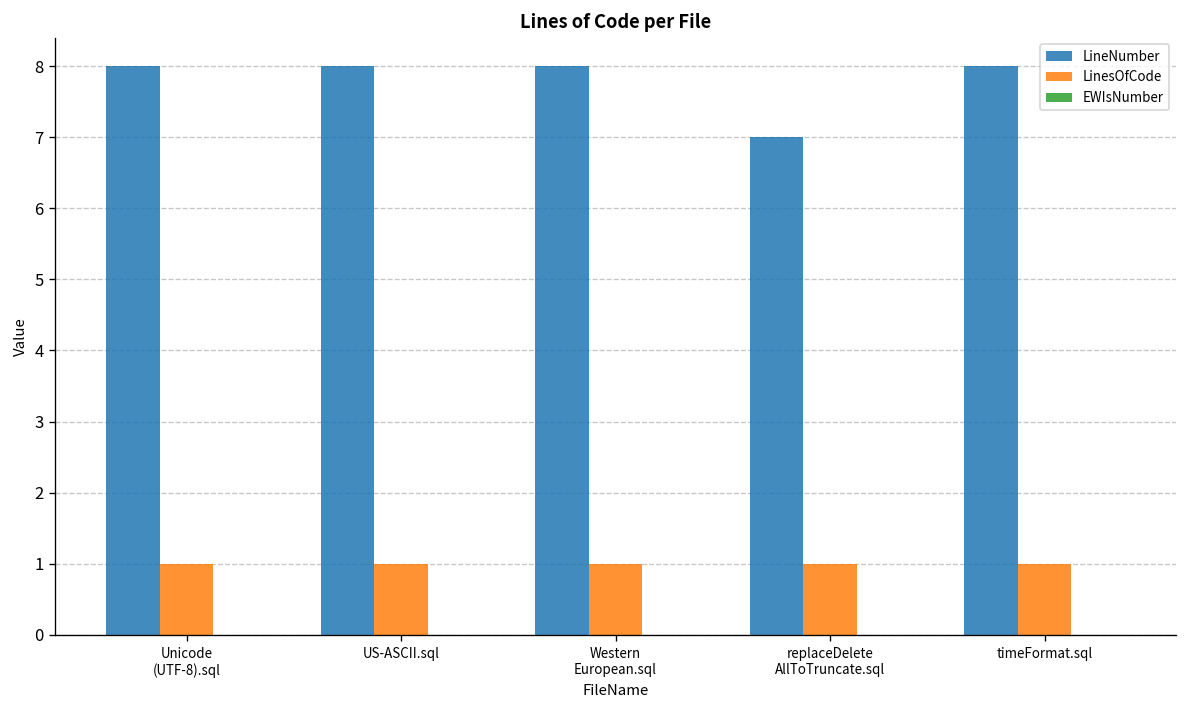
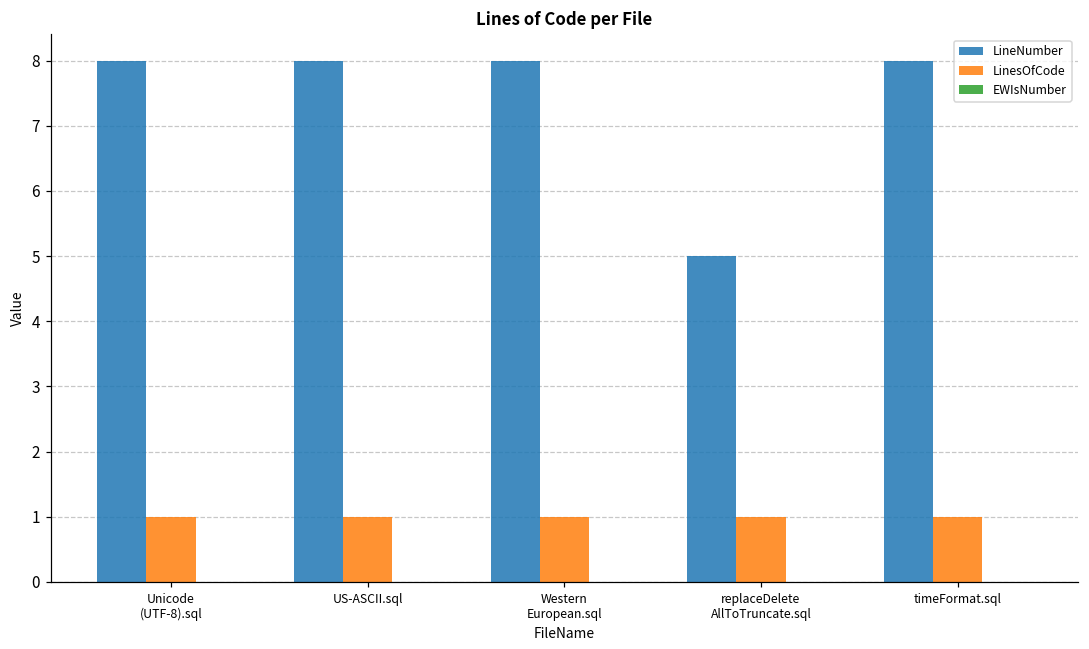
  {
    "LineNumber": {
      "Unicode (UTF-8).sql": 8,
      "US-ASCII.sql": 8,
      "Western European.sql": 8,
-     "replaceDelete AllToTruncate.sql": 7,
+     "replaceDelete AllToTruncate.sql": 5,
      "timeFormat.sql": 8
    },
    "LinesOfCode": {
      "Unicode (UTF-8).sql": 1,
      "US-ASCII.sql": 1,
      "Western European.sql": 1,
      "replaceDelete AllToTruncate.sql": 1,
      "timeFormat.sql": 1
    },
    "EWIsNumber": {
      "Unicode (UTF-8).sql": 0,
      "US-ASCII.sql": 0,
      "Western European.sql": 0,
      "replaceDelete AllToTruncate.sql": 0,
      "timeFormat.sql": 0
    }
  }
